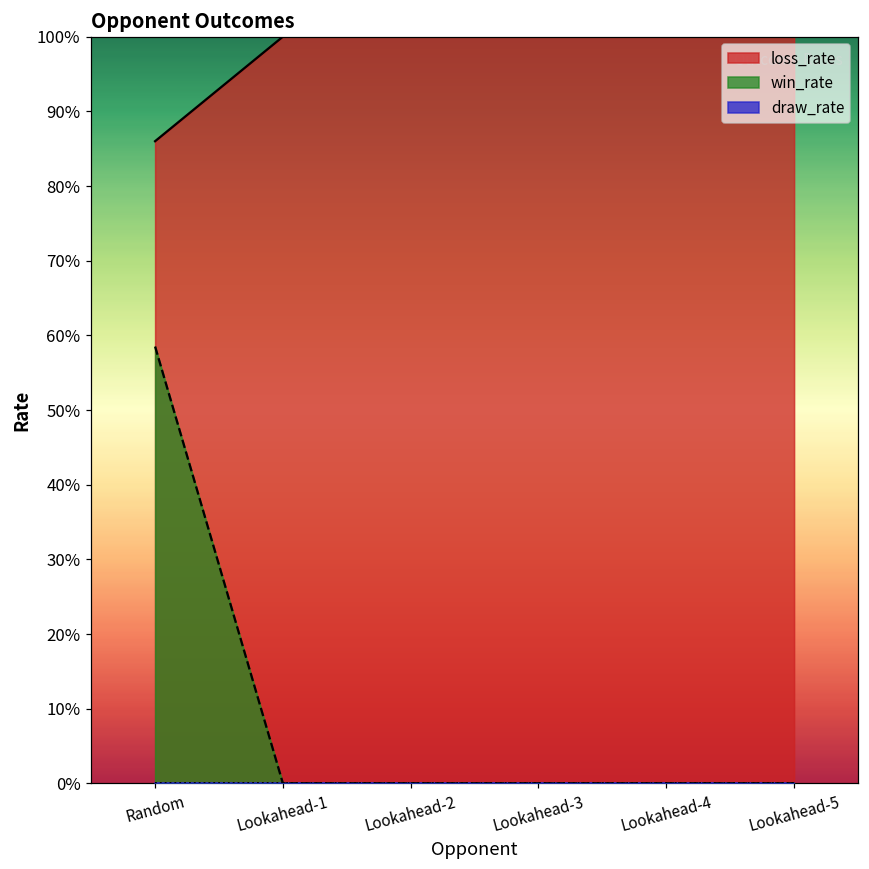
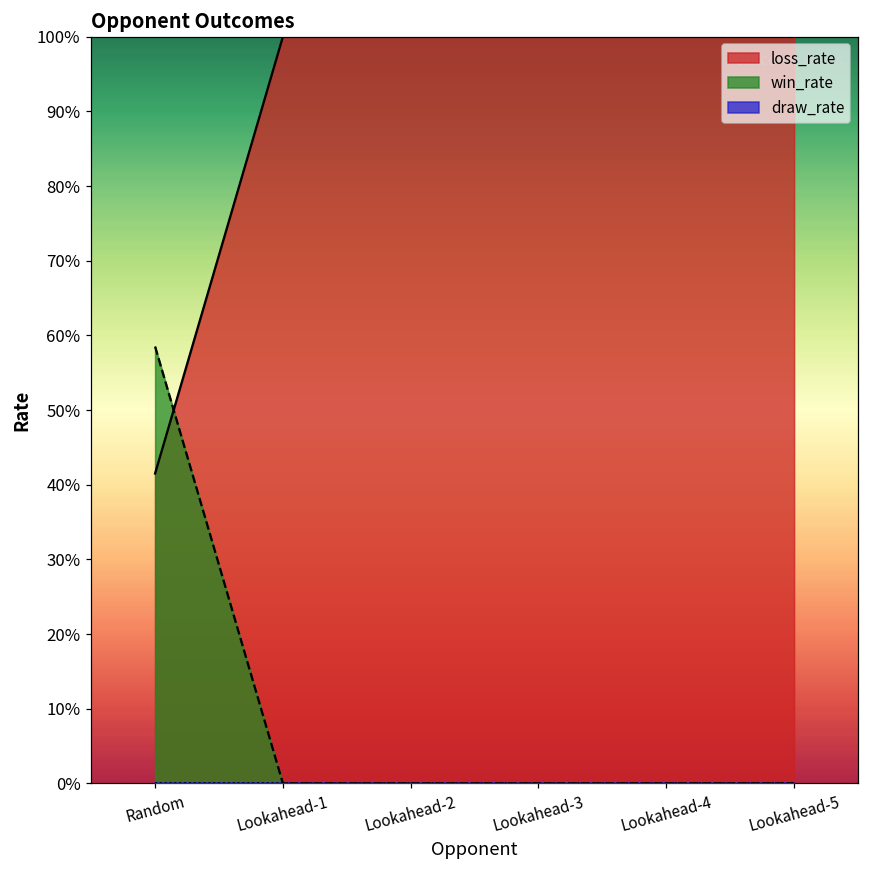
  {
    "loss_rate": {
-     "Random": "86%",
+     "Random": "42%",
      "Lookahead-1": "100%",
      "Lookahead-2": "100%",
      "Lookahead-3": "100%",
      "Lookahead-4": "100%",
      "Lookahead-5": "100%"
    },
    "win_rate": {
      "Random": "59%"
    },
    "draw_rate": {
      "Random": "0%"
    }
  }
